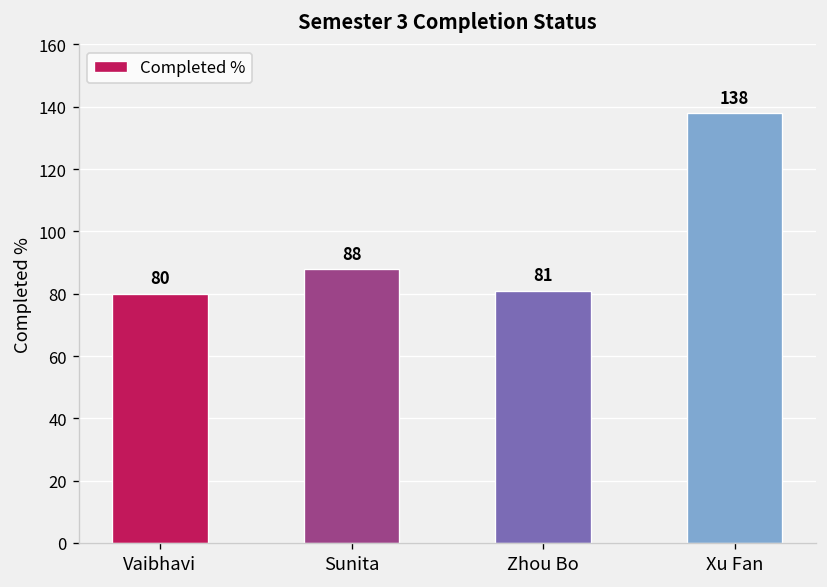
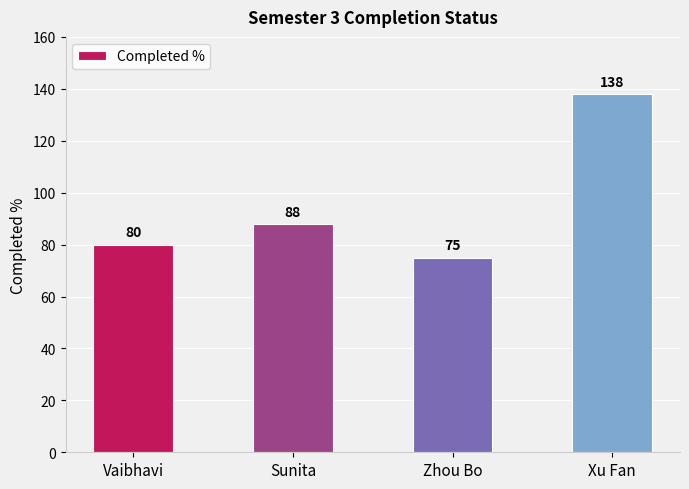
  {
    "Vaibhavi": 80,
    "Sunita": 88,
-   "Zhou Bo": 81,
+   "Zhou Bo": 75,
    "Xu Fan": 138
  }
